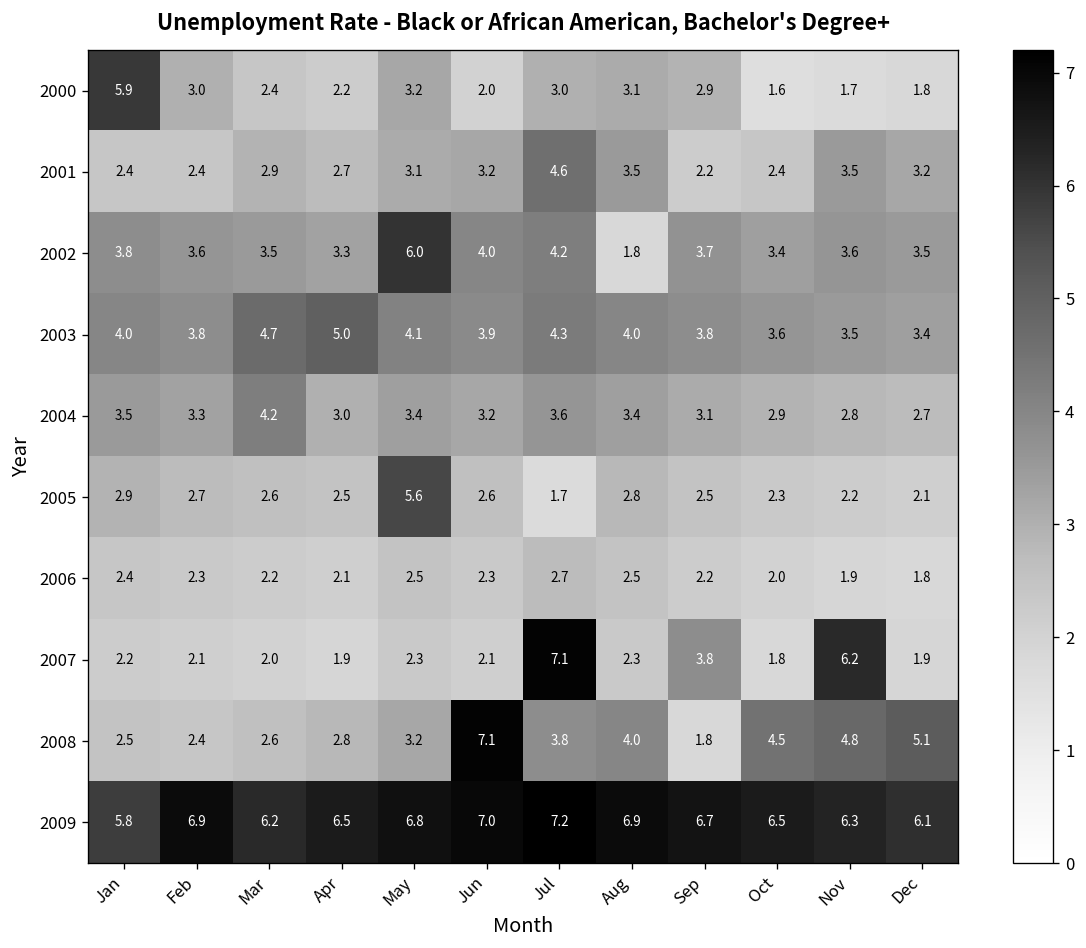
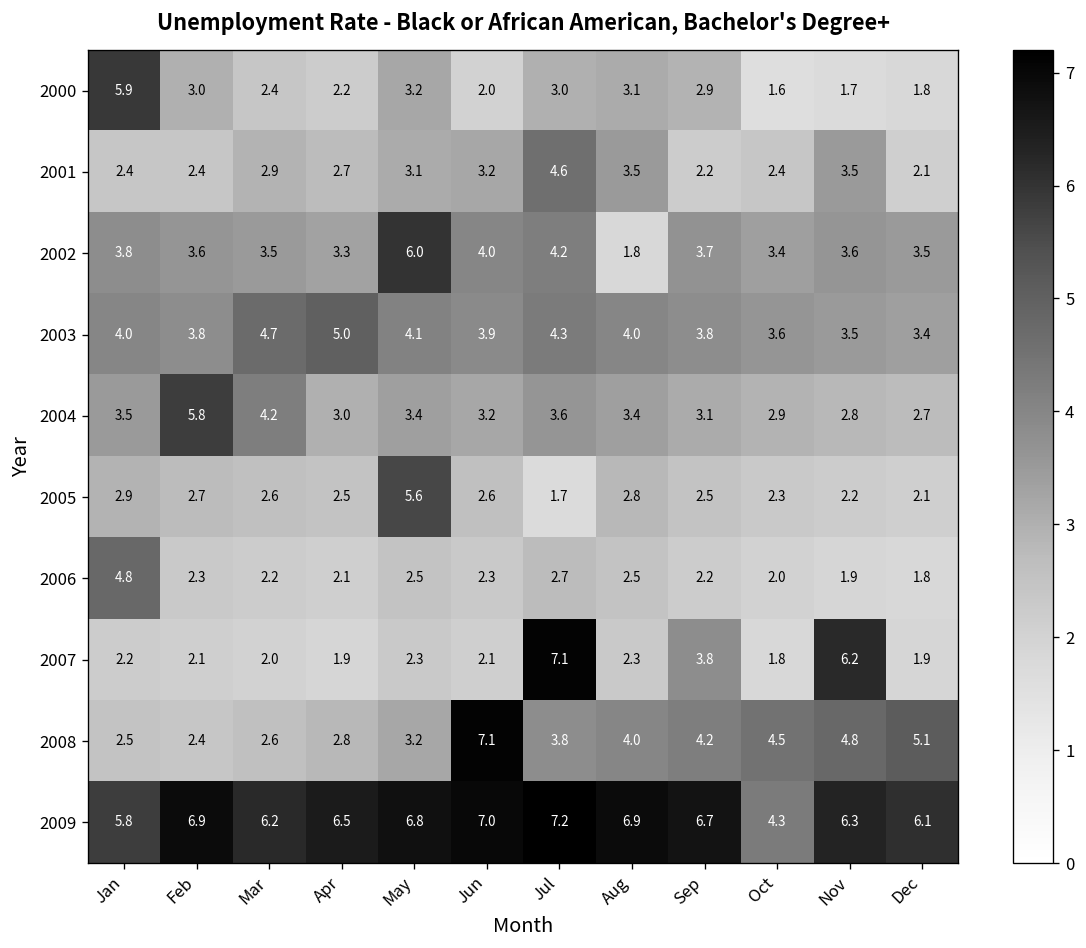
  {
    "2000": {
      "Jan": 5.9,
      "Feb": 3.0,
      "Mar": 2.4,
      "Apr": 2.2,
      "May": 3.2,
      "Jun": 2.0,
      "Jul": 3.0,
      "Aug": 3.1,
      "Sep": 2.9,
      "Oct": 1.6,
      "Nov": 1.7,
      "Dec": 1.8
    },
    "2001": {
      "Jan": 2.4,
      "Feb": 2.4,
      "Mar": 2.9,
      "Apr": 2.7,
      "May": 3.1,
      "Jun": 3.2,
      "Jul": 4.6,
      "Aug": 3.5,
      "Sep": 2.2,
      "Oct": 2.4,
      "Nov": 3.5,
-     "Dec": 3.2
+     "Dec": 2.1
    },
    "2002": {
      "Jan": 3.8,
      "Feb": 3.6,
      "Mar": 3.5,
      "Apr": 3.3,
      "May": 6.0,
      "Jun": 4.0,
      "Jul": 4.2,
      "Aug": 1.8,
      "Sep": 3.7,
      "Oct": 3.4,
      "Nov": 3.6,
      "Dec": 3.5
    },
    "2003": {
      "Jan": 4.0,
      "Feb": 3.8,
      "Mar": 4.7,
      "Apr": 5.0,
      "May": 4.1,
      "Jun": 3.9,
      "Jul": 4.3,
      "Aug": 4.0,
      "Sep": 3.8,
      "Oct": 3.6,
      "Nov": 3.5,
      "Dec": 3.4
    },
    "2004": {
      "Jan": 3.5,
-     "Feb": 3.3,
+     "Feb": 5.8,
      "Mar": 4.2,
      "Apr": 3.0,
      "May": 3.4,
      "Jun": 3.2,
      "Jul": 3.6,
      "Aug": 3.4,
      "Sep": 3.1,
      "Oct": 2.9,
      "Nov": 2.8,
      "Dec": 2.7
    },
    "2005": {
      "Jan": 2.9,
      "Feb": 2.7,
      "Mar": 2.6,
      "Apr": 2.5,
      "May": 5.6,
      "Jun": 2.6,
      "Jul": 1.7,
      "Aug": 2.8,
      "Sep": 2.5,
      "Oct": 2.3,
      "Nov": 2.2,
      "Dec": 2.1
    },
    "2006": {
-     "Jan": 2.4,
+     "Jan": 4.8,
      "Feb": 2.3,
      "Mar": 2.2,
      "Apr": 2.1,
      "May": 2.5,
      "Jun": 2.3,
      "Jul": 2.7,
      "Aug": 2.5,
      "Sep": 2.2,
      "Oct": 2.0,
      "Nov": 1.9,
      "Dec": 1.8
    },
    "2007": {
      "Jan": 2.2,
      "Feb": 2.1,
      "Mar": 2.0,
      "Apr": 1.9,
      "May": 2.3,
      "Jun": 2.1,
      "Jul": 7.1,
      "Aug": 2.3,
      "Sep": 3.8,
      "Oct": 1.8,
      "Nov": 6.2,
      "Dec": 1.9
    },
    "2008": {
      "Jan": 2.5,
      "Feb": 2.4,
      "Mar": 2.6,
      "Apr": 2.8,
      "May": 3.2,
      "Jun": 7.1,
      "Jul": 3.8,
      "Aug": 4.0,
-     "Sep": 1.8,
+     "Sep": 4.2,
      "Oct": 4.5,
      "Nov": 4.8,
      "Dec": 5.1
    },
    "2009": {
      "Jan": 5.8,
      "Feb": 6.9,
      "Mar": 6.2,
      "Apr": 6.5,
      "May": 6.8,
      "Jun": 7.0,
      "Jul": 7.2,
      "Aug": 6.9,
      "Sep": 6.7,
-     "Oct": 6.5,
+     "Oct": 4.3,
      "Nov": 6.3,
      "Dec": 6.1
    }
  }
